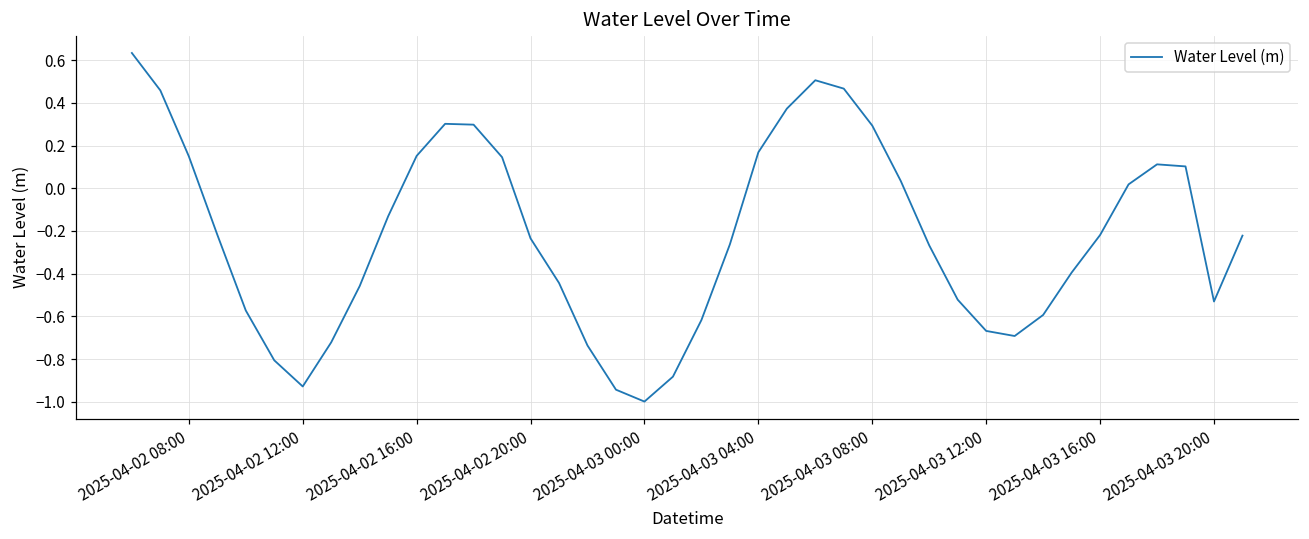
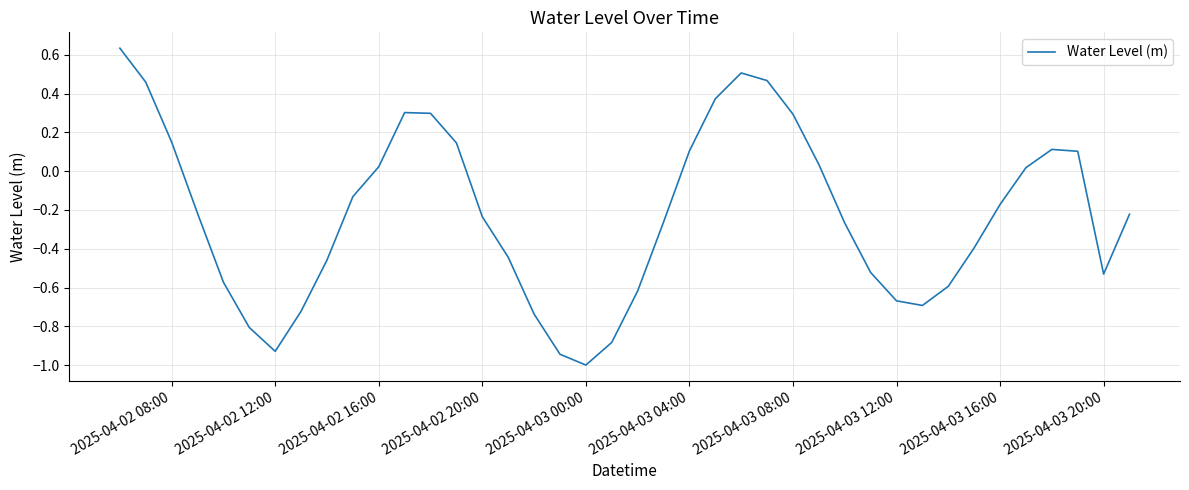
  {
    "2025-04-02 08:00": 0.15,
    "2025-04-02 12:00": -0.93,
-   "2025-04-02 16:00": 0.15,
+   "2025-04-02 16:00": 0.02,
    "2025-04-02 20:00": -0.23,
    "2025-04-03 00:00": -1.00,
-   "2025-04-03 04:00": 0.17,
+   "2025-04-03 04:00": 0.10,
    "2025-04-03 08:00": 0.29,
    "2025-04-03 12:00": -0.67,
-   "2025-04-03 16:00": -0.22,
+   "2025-04-03 16:00": -0.17,
    "2025-04-03 20:00": -0.53
  }
